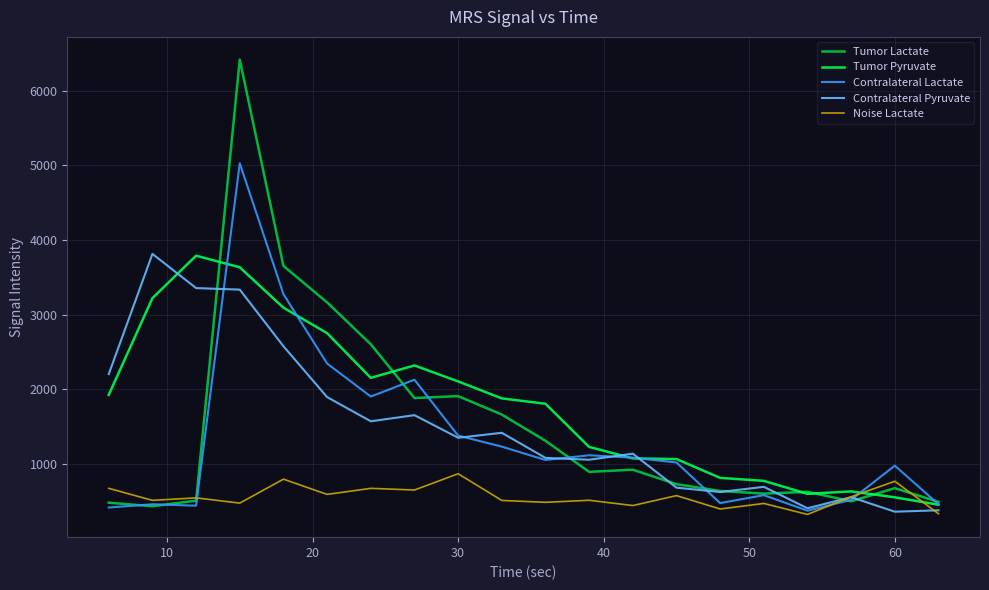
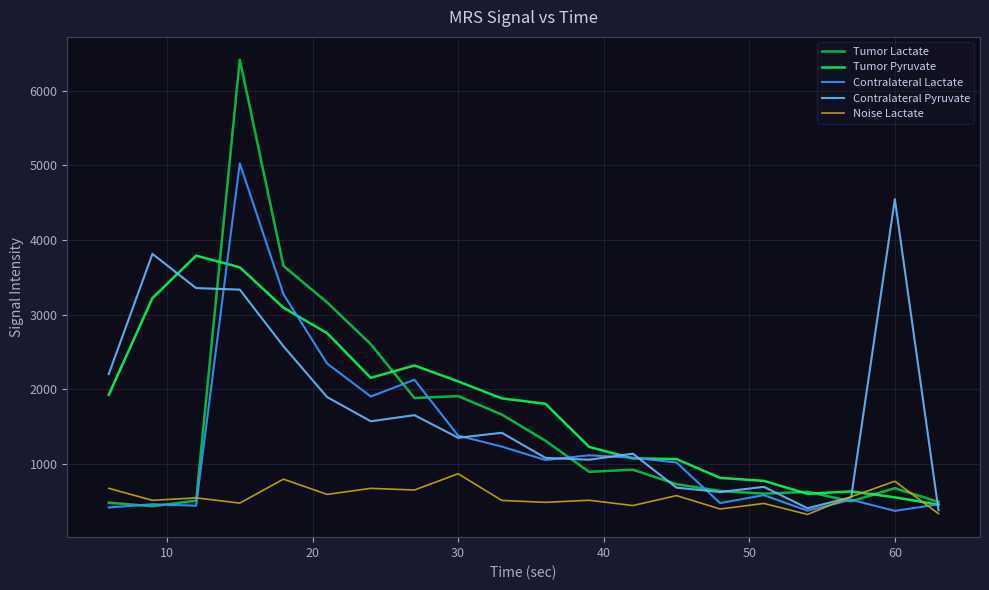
  {
    "Contralateral Lactate": {
-     "60": 1000
+     "60": 400
    },
    "Contralateral Pyruvate": {
-     "60": 400
+     "60": 4500
    },
    "Noise Lactate": {
      "30": 900,
      "60": 800
    }
  }
